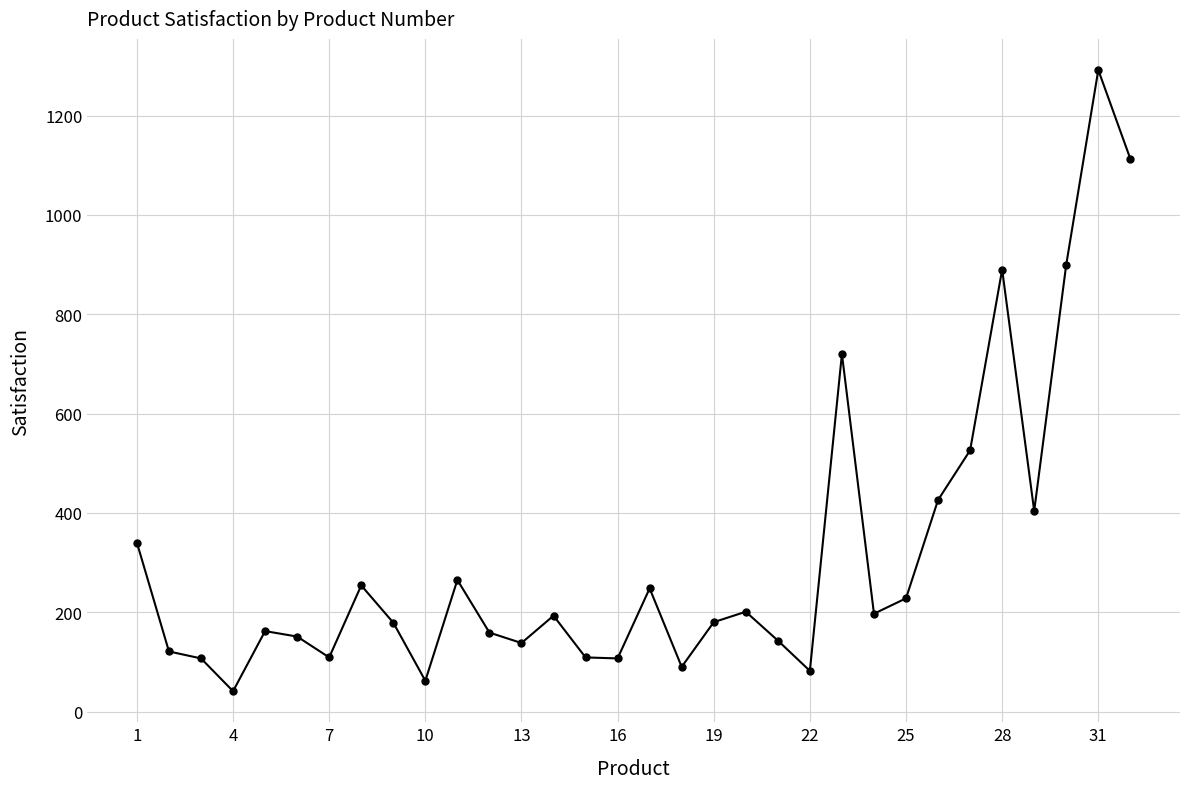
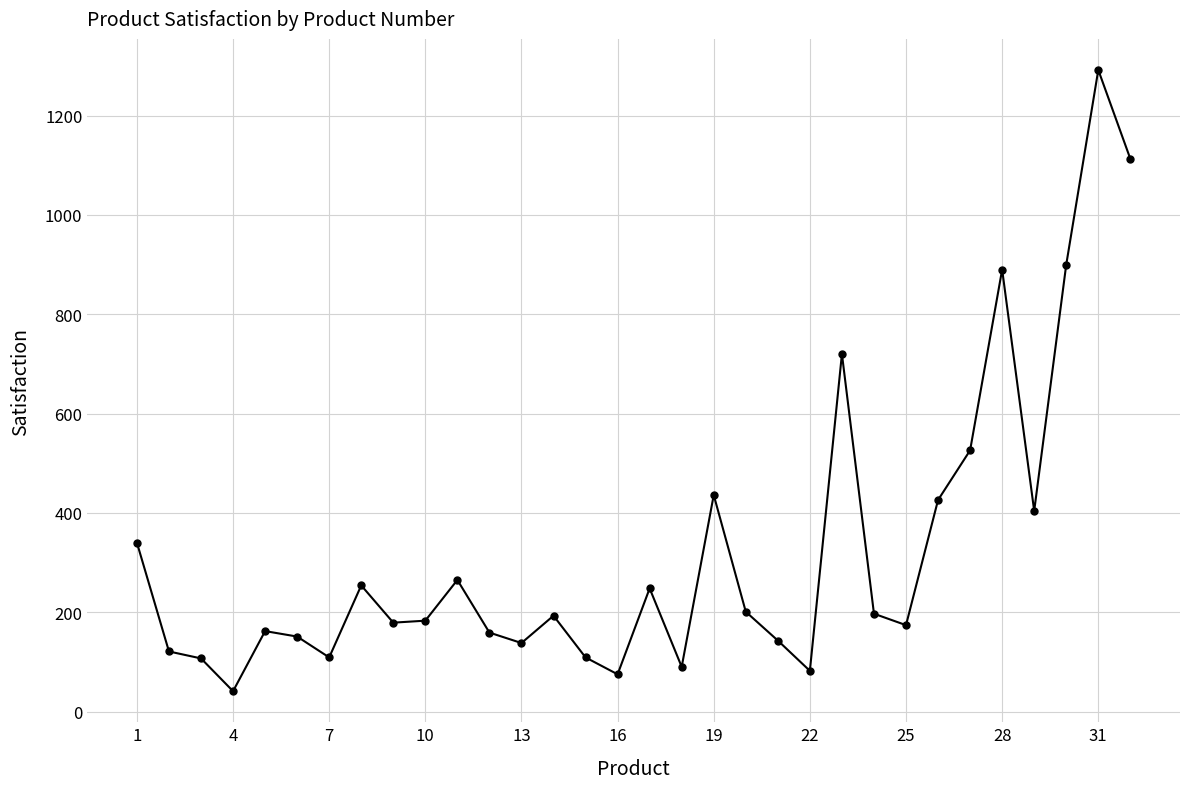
  {
    "1": 340,
    "4": 40,
    "7": 110,
-   "10": 60,
+   "10": 180,
    "13": 140,
-   "16": 110,
-   "19": 180,
+   "16": 80,
+   "19": 440,
    "22": 80,
-   "25": 230,
+   "25": 170,
    "28": 890,
    "31": 1290
  }
